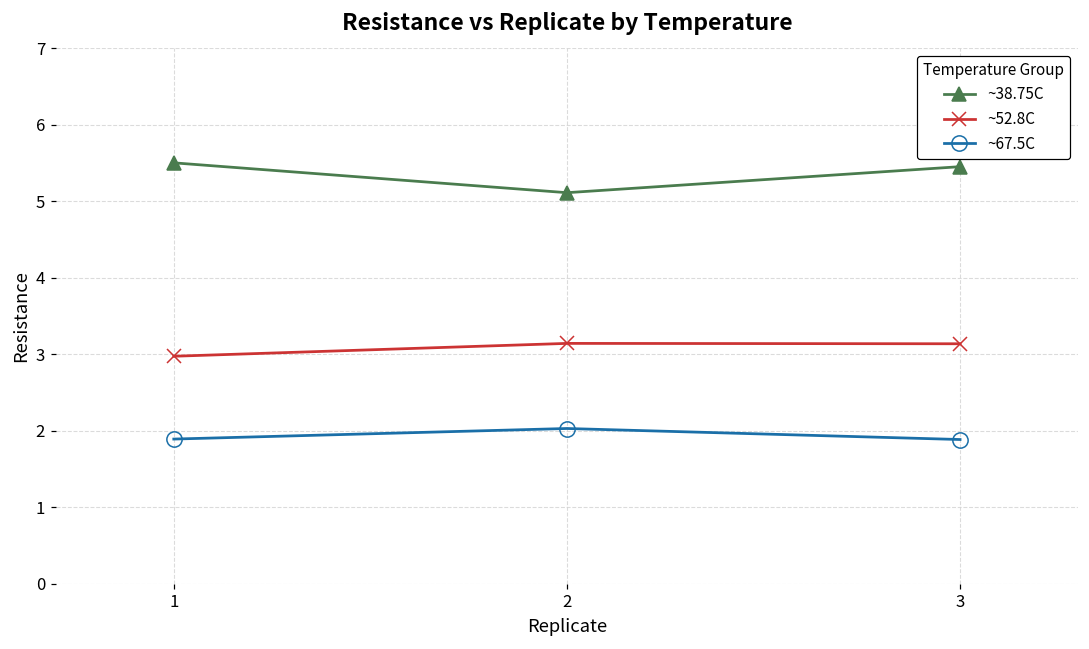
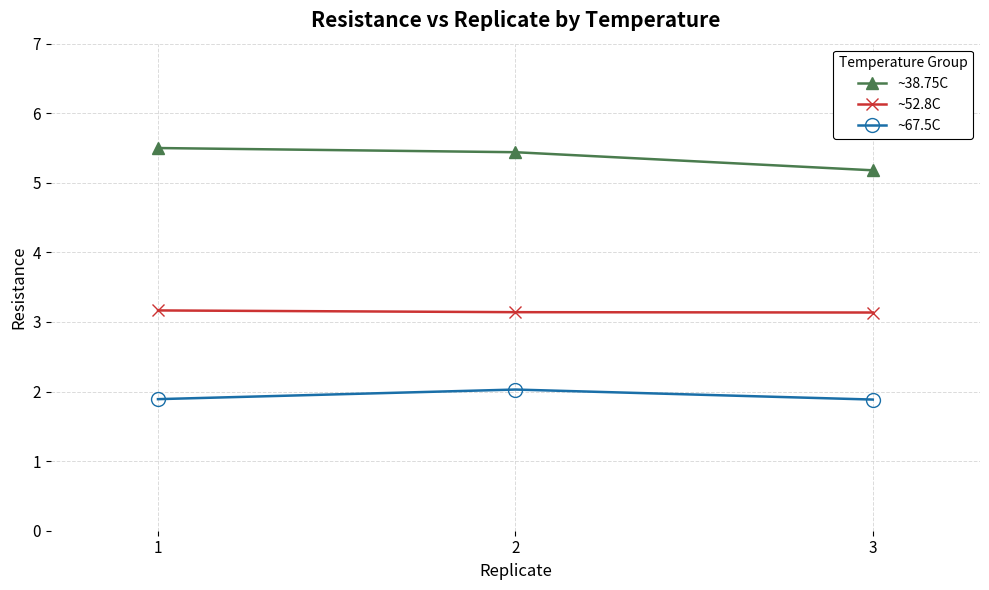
  {
    "~38.75C": {
      "1": 5.5,
-     "2": 5.1,
-     "3": 5.5
+     "2": 5.4,
+     "3": 5.2
    },
    "~52.8C": {
-     "1": 3.0,
+     "1": 3.2,
      "2": 3.1,
      "3": 3.1
    },
    "~67.5C": {
      "1": 1.9,
      "2": 2.0,
      "3": 1.9
    }
  }
